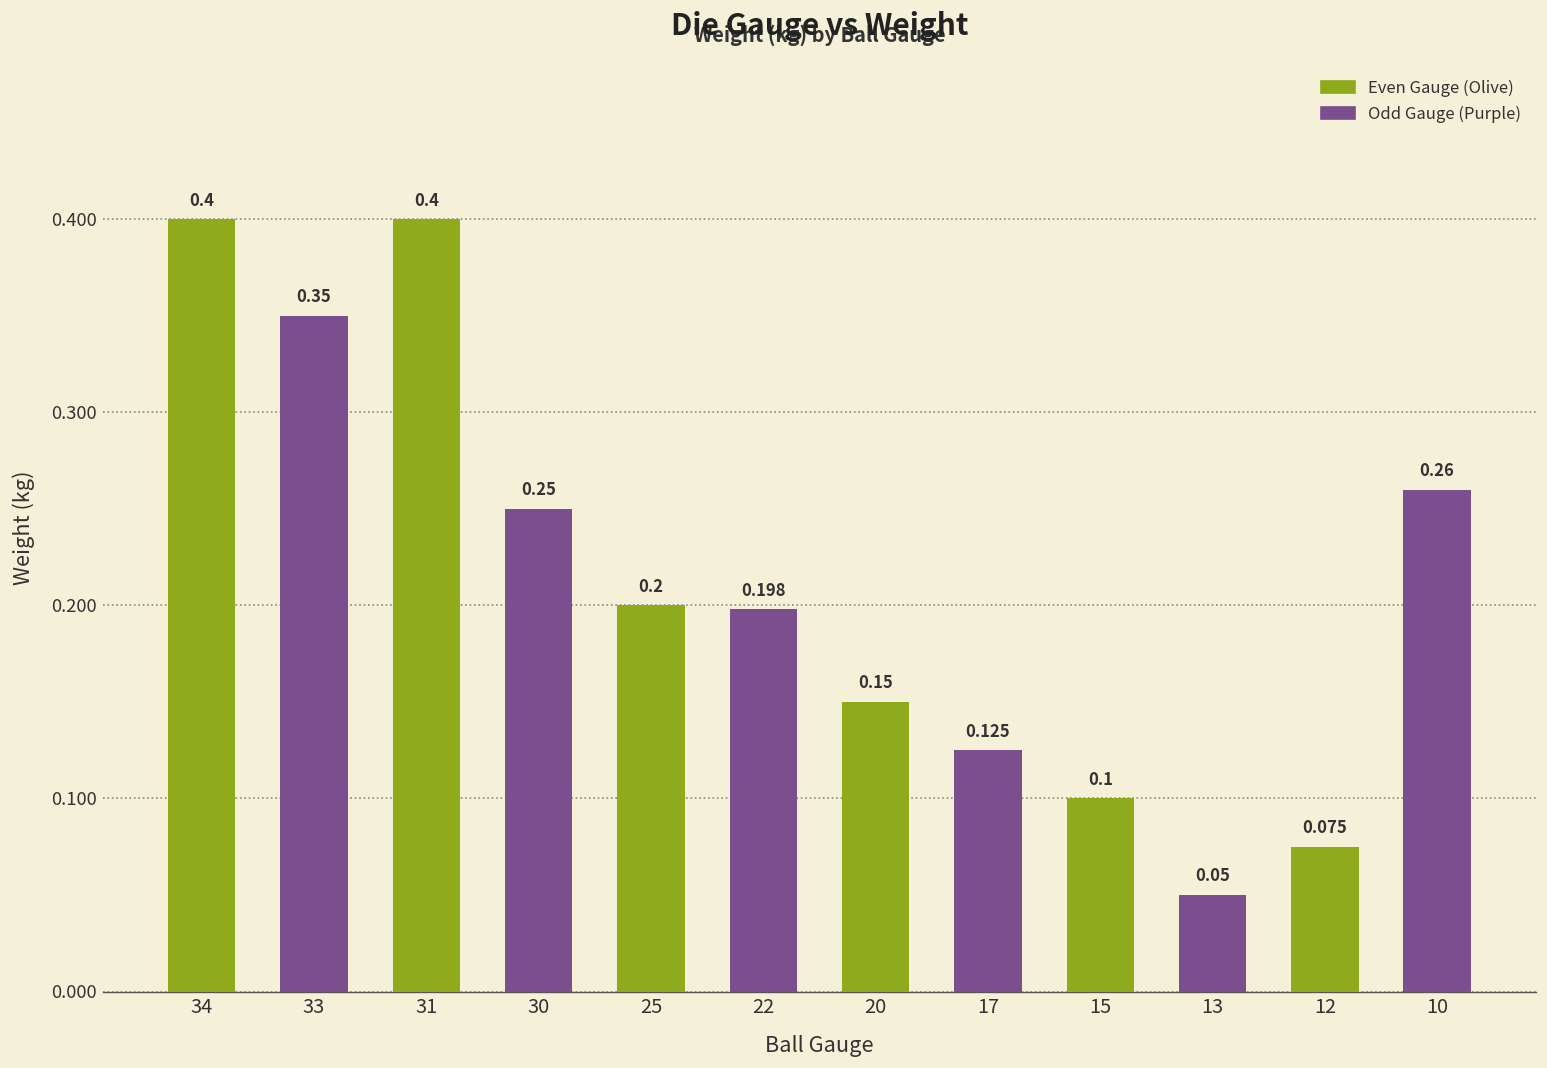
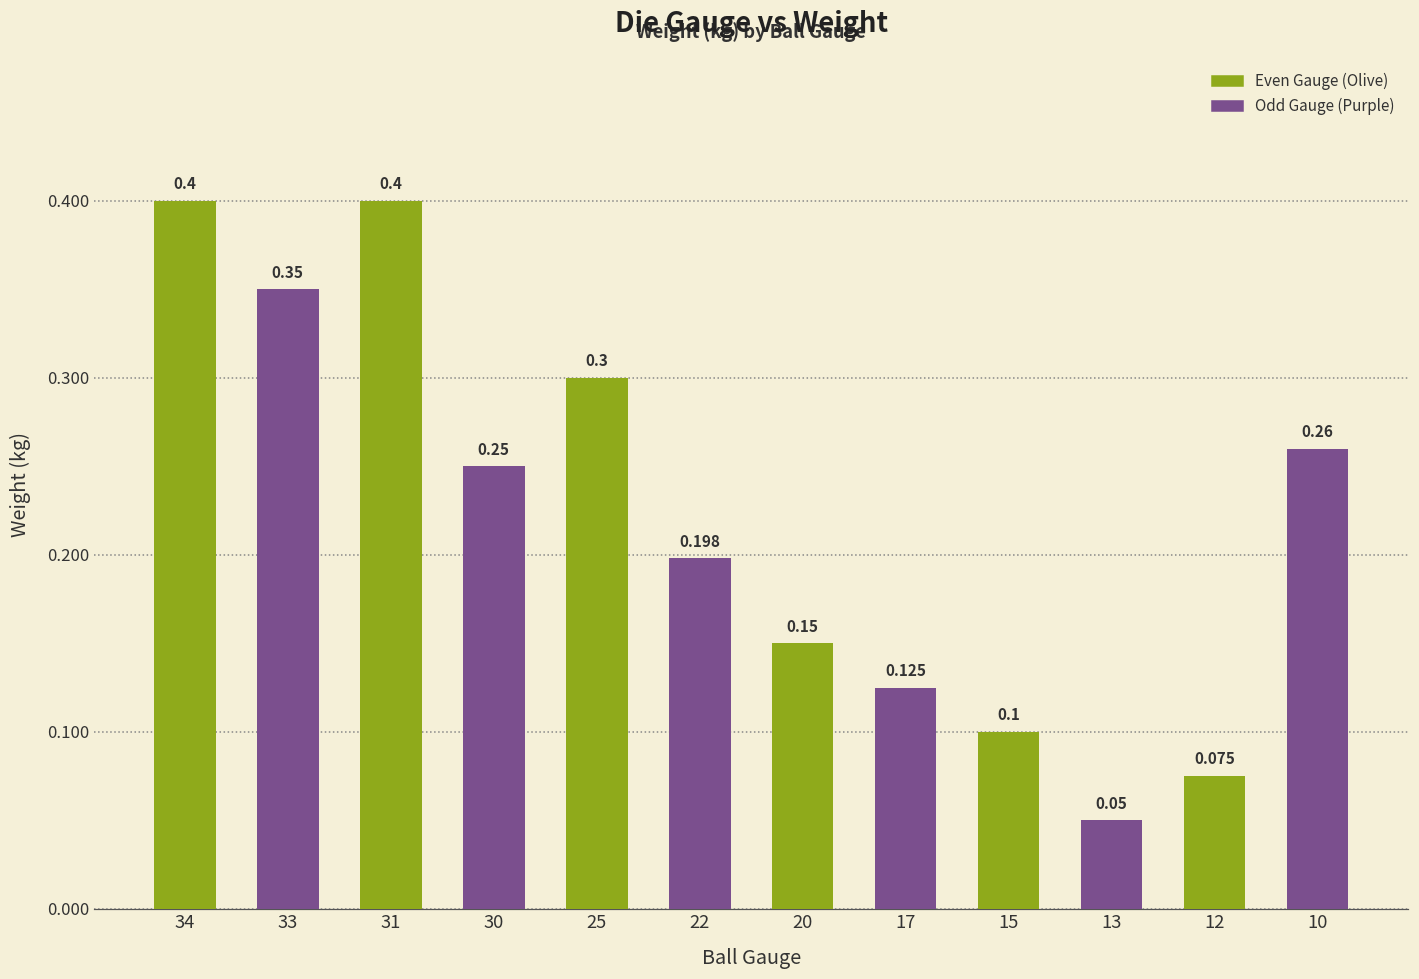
  {
    "34": 0.4,
    "33": 0.35,
    "31": 0.4,
    "30": 0.25,
-   "25": 0.2,
+   "25": 0.3,
    "22": 0.198,
    "20": 0.15,
    "17": 0.125,
    "15": 0.1,
    "13": 0.05,
    "12": 0.075,
    "10": 0.26
  }
